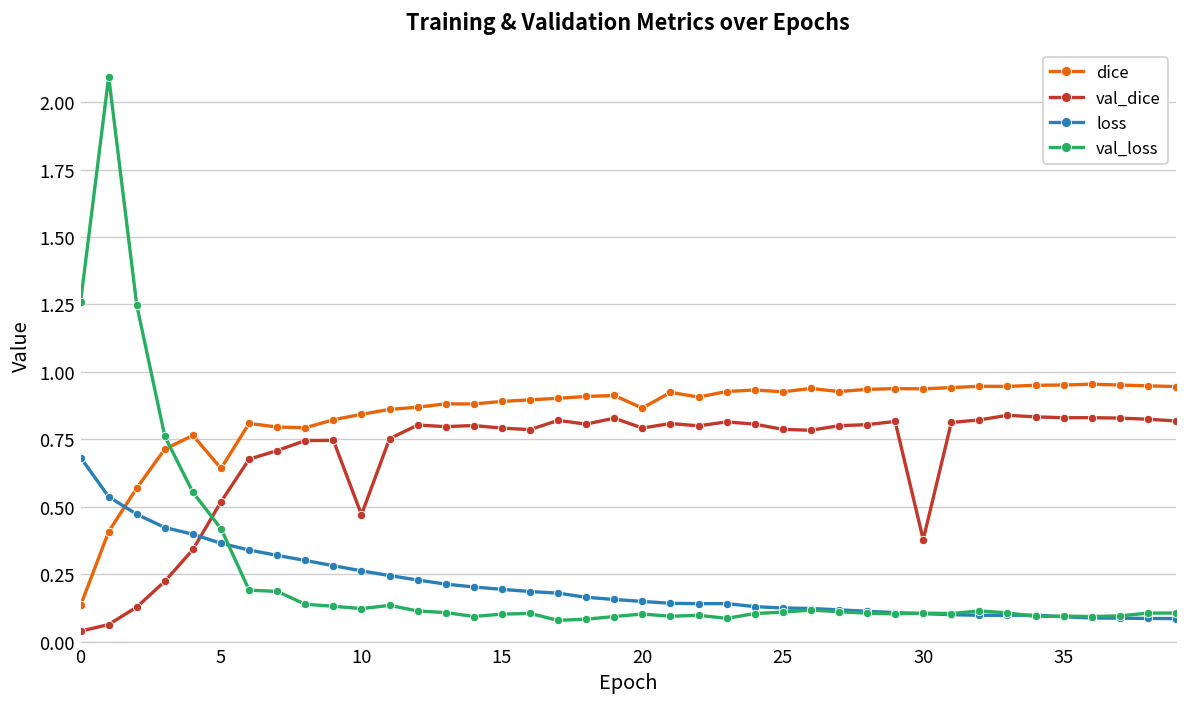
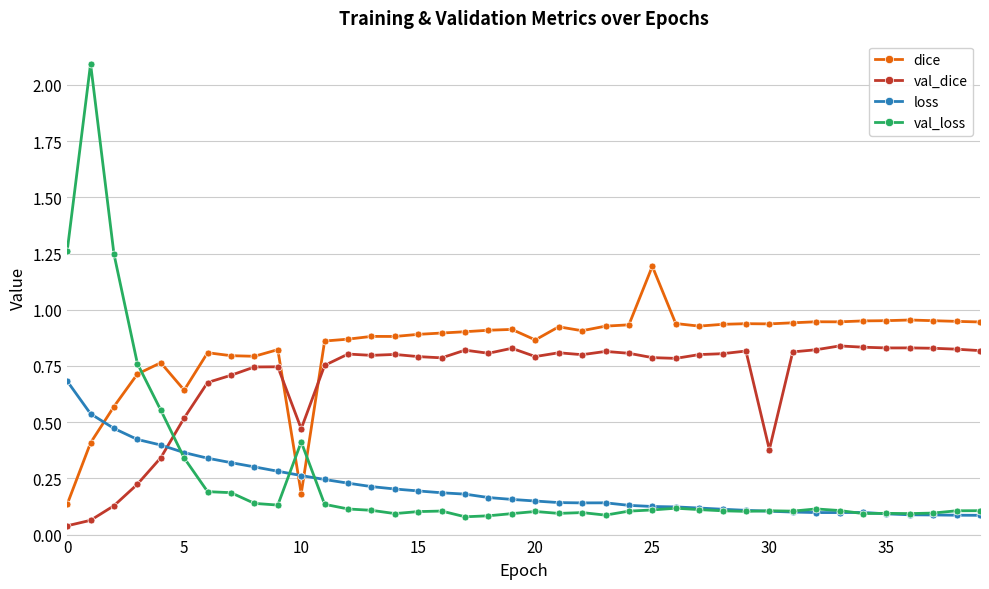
  {
    "dice": {
      "0": 0.13,
      "5": 0.64,
-     "10": 0.84,
+     "10": 0.18,
      "15": 0.89,
      "20": 0.87,
-     "25": 0.93,
+     "25": 1.19,
      "30": 0.94,
      "35": 0.95
    },
    "val_dice": {
      "0": 0.04,
      "5": 0.52,
      "10": 0.47,
      "15": 0.79,
      "20": 0.79,
      "25": 0.79,
      "30": 0.38,
      "35": 0.83
    },
    "loss": {
      "0": 0.68,
      "5": 0.36,
      "10": 0.26,
      "15": 0.19,
      "20": 0.15,
      "25": 0.12
    },
    "val_loss": {
      "0": 1.26,
-     "5": 0.42,
-     "10": 0.12,
+     "5": 0.34,
+     "10": 0.41,
      "15": 0.10,
      "20": 0.10,
      "25": 0.11
    }
  }
